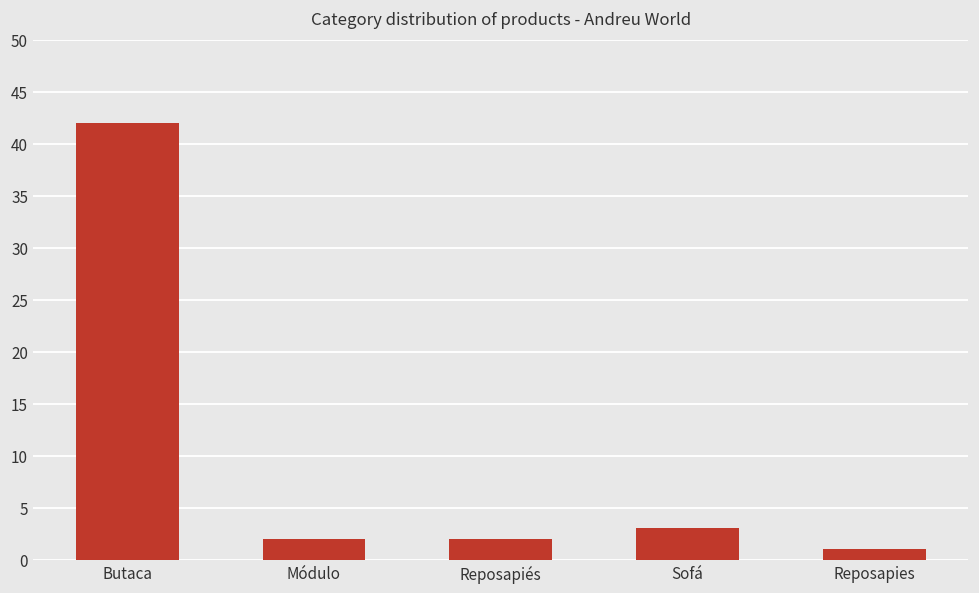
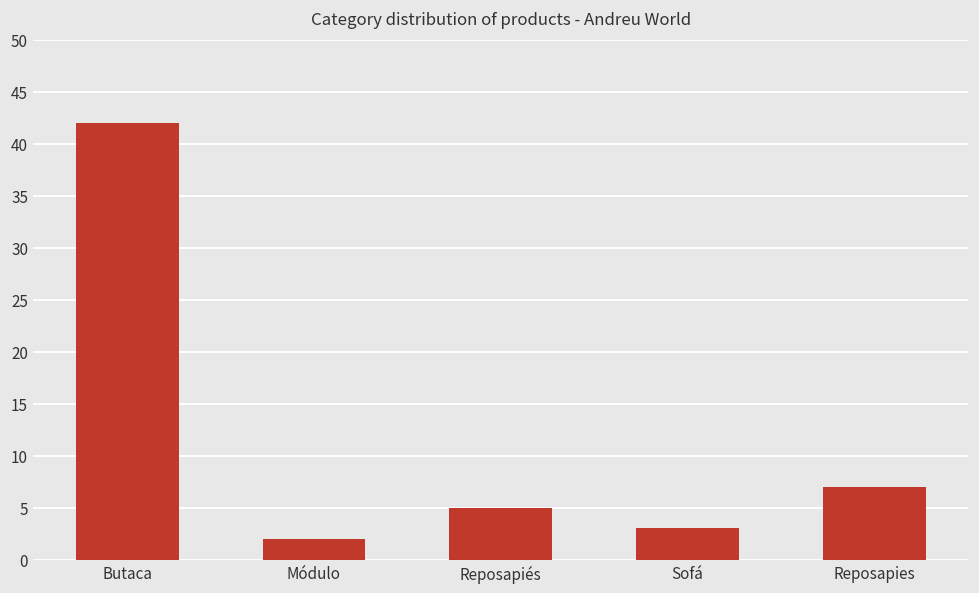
  {
    "Butaca": 42,
    "Módulo": 2,
-   "Reposapiés": 2,
+   "Reposapiés": 5,
    "Sofá": 3,
-   "Reposapies": 1
+   "Reposapies": 7
  }
